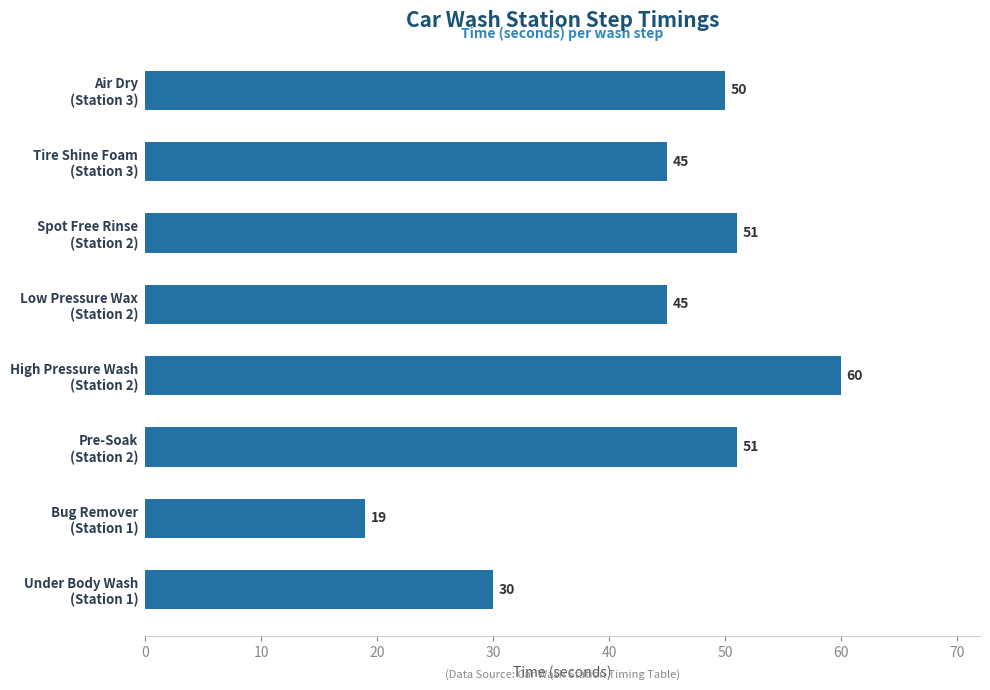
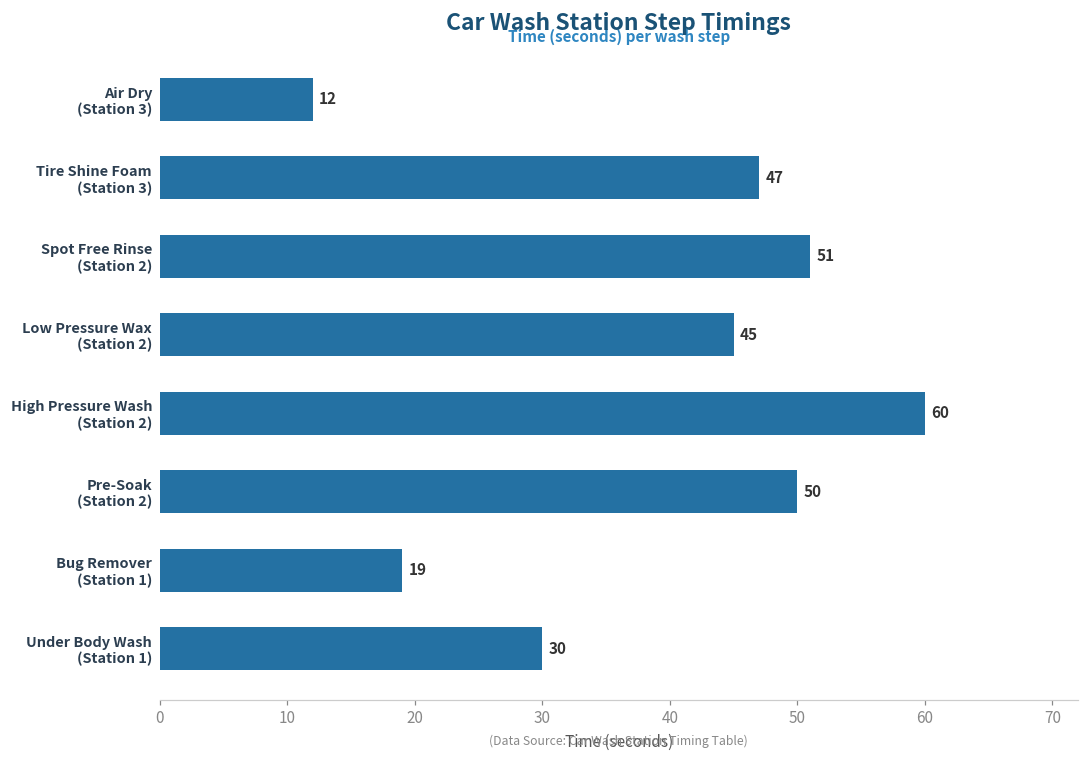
  {
-   "Air Dry (Station 3)": 50,
-   "Tire Shine Foam (Station 3)": 45,
+   "Air Dry (Station 3)": 12,
+   "Tire Shine Foam (Station 3)": 47,
    "Spot Free Rinse (Station 2)": 51,
    "Low Pressure Wax (Station 2)": 45,
    "High Pressure Wash (Station 2)": 60,
-   "Pre-Soak (Station 2)": 51,
+   "Pre-Soak (Station 2)": 50,
    "Bug Remover (Station 1)": 19,
    "Under Body Wash (Station 1)": 30
  }
